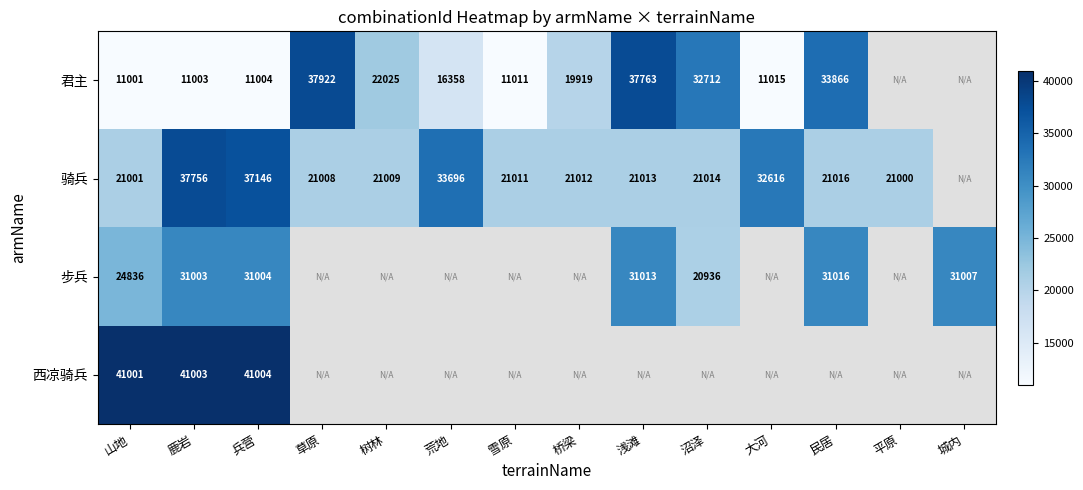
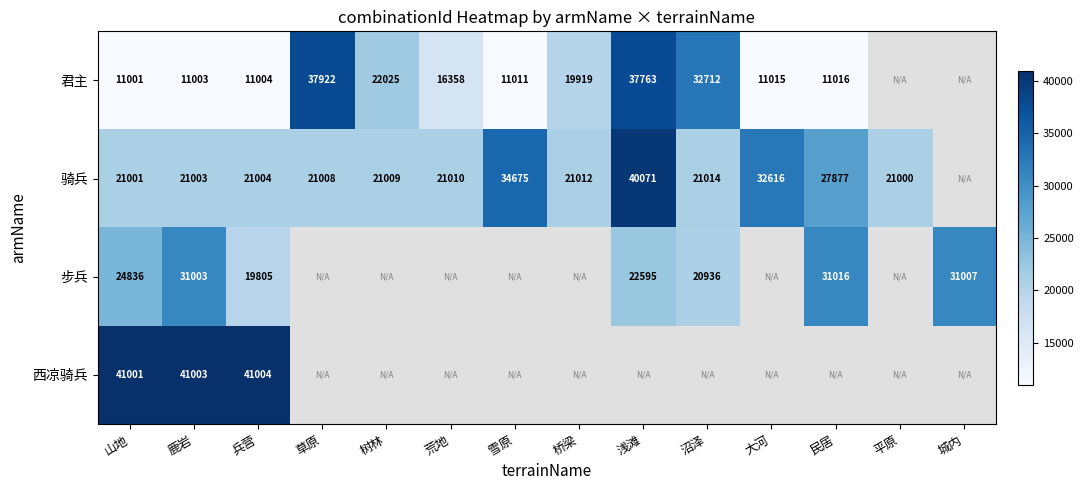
  {
    "君主": {
      "山地": 11001,
      "鹿岩": 11003,
      "兵营": 11004,
      "草原": 37922,
      "树林": 22025,
      "荒地": 16358,
      "雪原": 11011,
      "桥梁": 19919,
      "浅滩": 37763,
      "沼泽": 32712,
      "大河": 11015,
-     "民居": 33866
+     "民居": 11016
    },
    "骑兵": {
      "山地": 21001,
-     "鹿岩": 37756,
-     "兵营": 37146,
+     "鹿岩": 21003,
+     "兵营": 21004,
      "草原": 21008,
      "树林": 21009,
-     "荒地": 33696,
-     "雪原": 21011,
+     "荒地": 21010,
+     "雪原": 34675,
      "桥梁": 21012,
-     "浅滩": 21013,
+     "浅滩": 40071,
      "沼泽": 21014,
      "大河": 32616,
-     "民居": 21016,
+     "民居": 27877,
      "平原": 21000
    },
    "步兵": {
      "山地": 24836,
      "鹿岩": 31003,
-     "兵营": 31004,
-     "浅滩": 31013,
+     "兵营": 19805,
+     "浅滩": 22595,
      "沼泽": 20936,
      "民居": 31016,
      "城内": 31007
    },
    "西凉骑兵": {
      "山地": 41001,
      "鹿岩": 41003,
      "兵营": 41004
    }
  }
